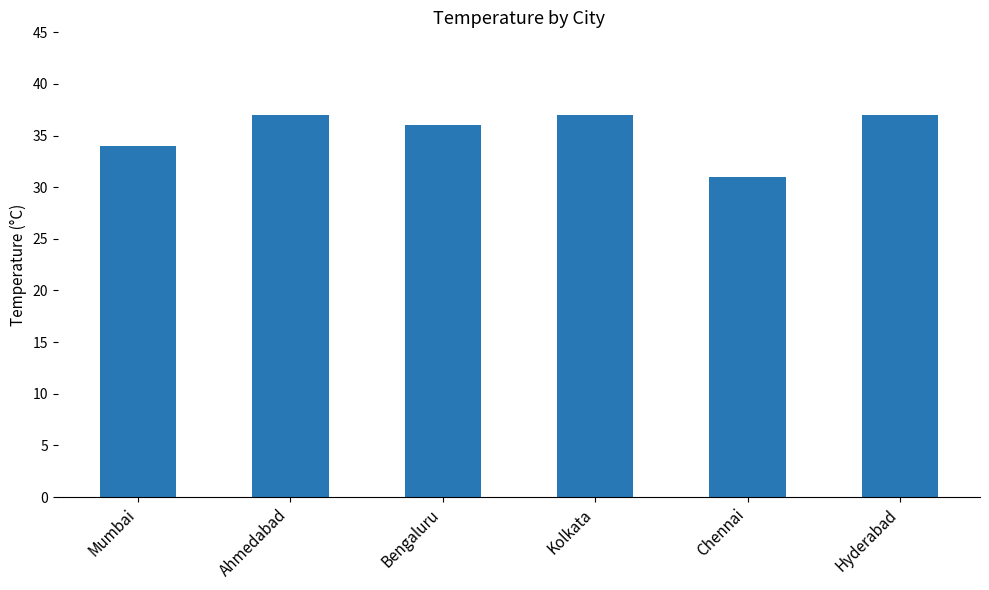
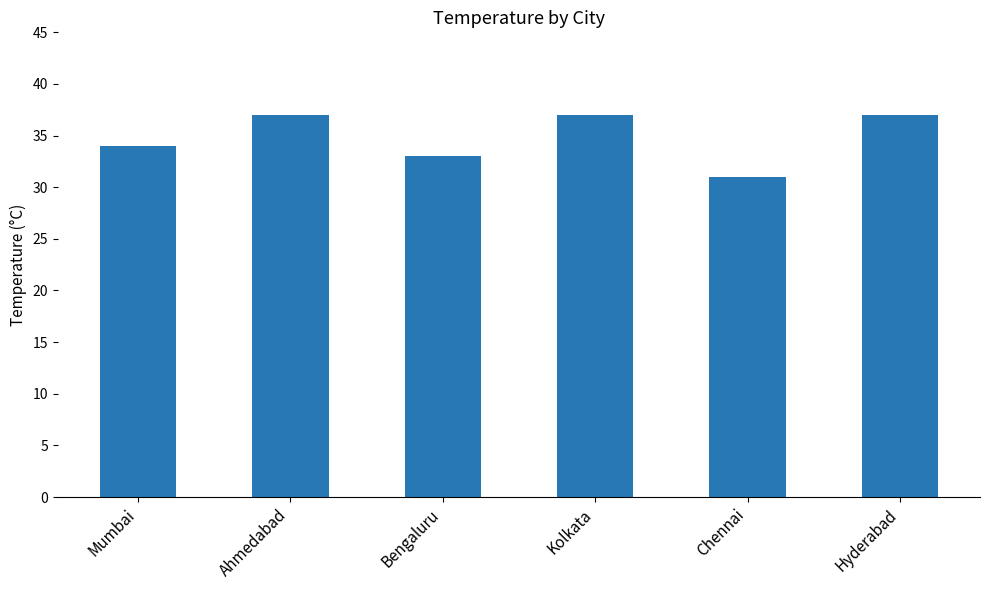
  {
    "Mumbai": 34,
    "Ahmedabad": 37,
-   "Bengaluru": 36,
+   "Bengaluru": 33,
    "Kolkata": 37,
    "Chennai": 31,
    "Hyderabad": 37
  }
